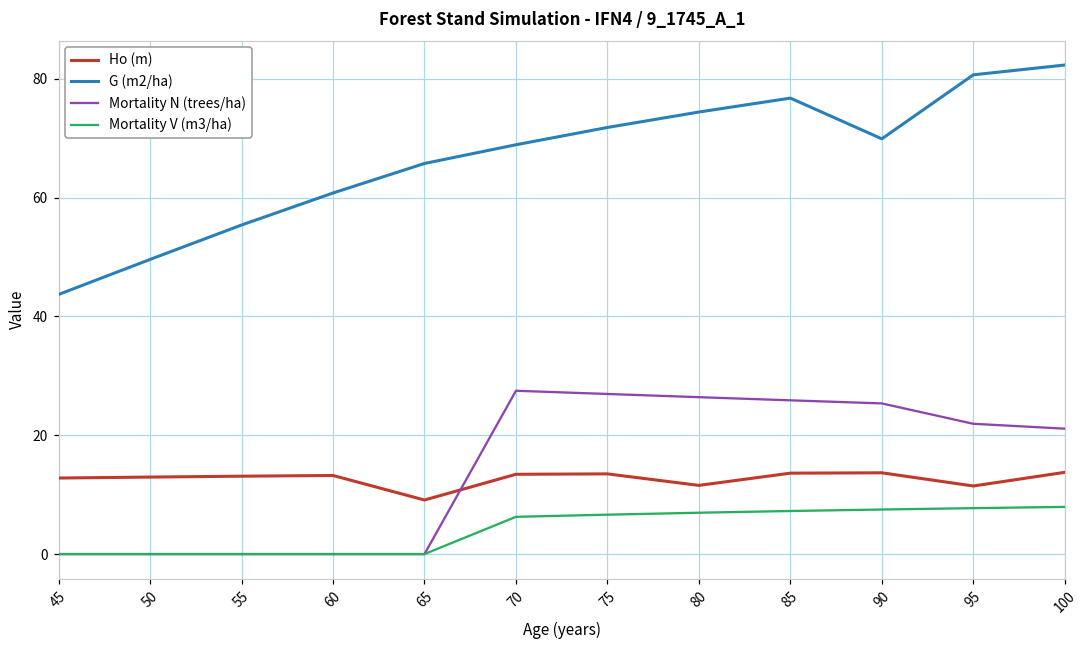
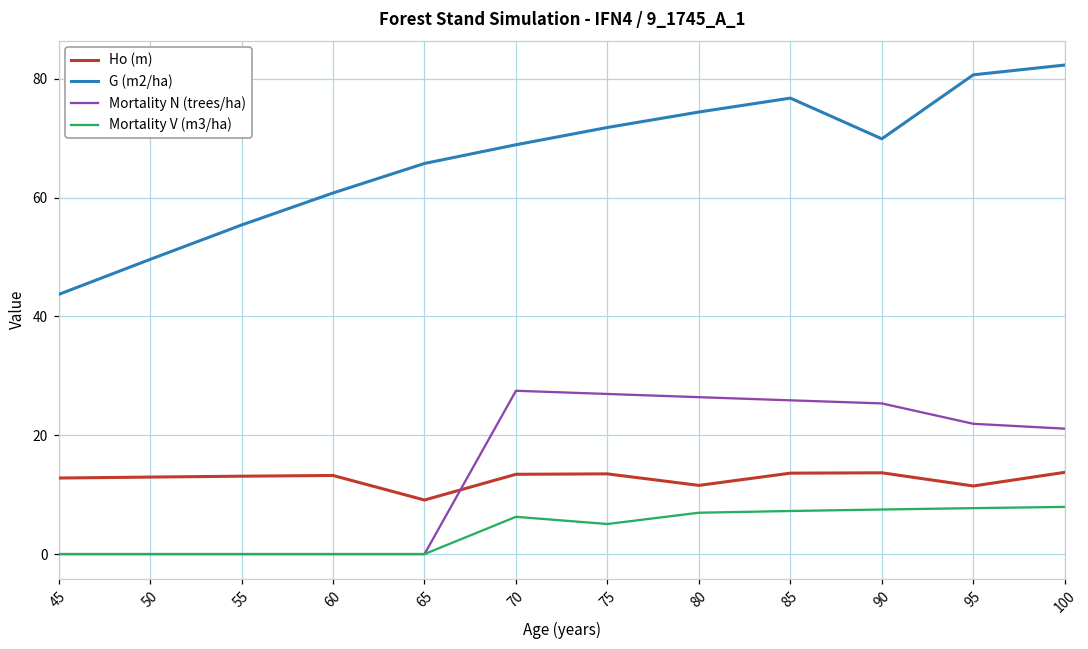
  {
    "Ho (m)": {
      "45": 13,
      "50": 13,
      "55": 13,
      "60": 13,
      "65": 9,
      "70": 13,
      "75": 14,
      "80": 12,
      "85": 14,
      "90": 14,
      "95": 11,
      "100": 14
    },
    "G (m2/ha)": {
      "45": 44,
      "50": 50,
      "55": 55,
      "60": 61,
      "65": 66,
      "70": 69,
      "75": 72,
      "80": 74,
      "85": 77,
      "90": 70,
      "95": 81,
      "100": 82
    },
    "Mortality N (trees/ha)": {
      "70": 27,
      "75": 27,
      "80": 26,
      "85": 26,
      "90": 25,
      "95": 22,
      "100": 21
    },
    "Mortality V (m3/ha)": {
      "70": 6,
-     "75": 7,
+     "75": 5,
      "80": 7,
      "85": 7,
      "90": 8,
      "95": 8,
      "100": 8
    }
  }
